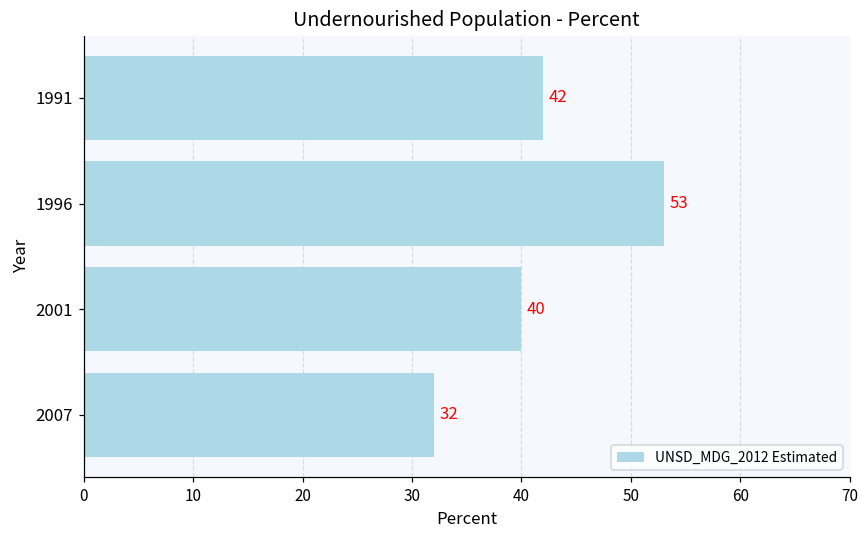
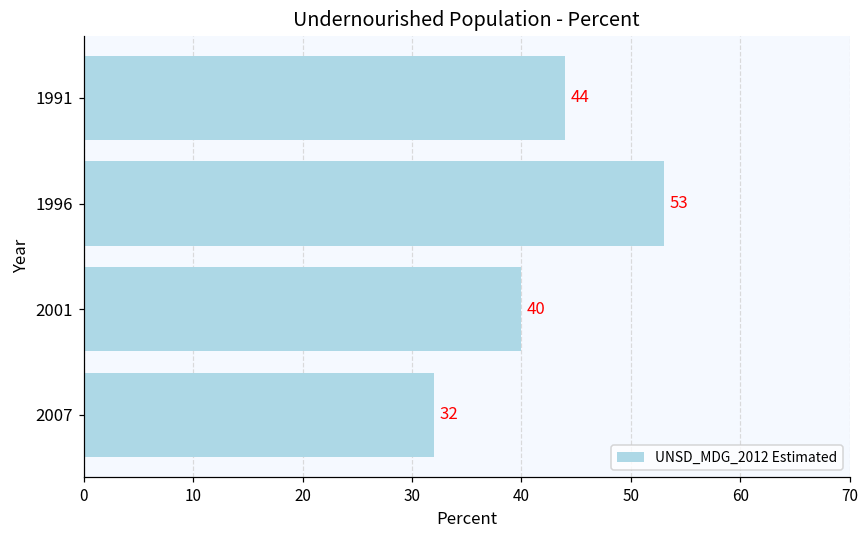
  {
-   "1991": 42,
+   "1991": 44,
    "1996": 53,
    "2001": 40,
    "2007": 32
  }
